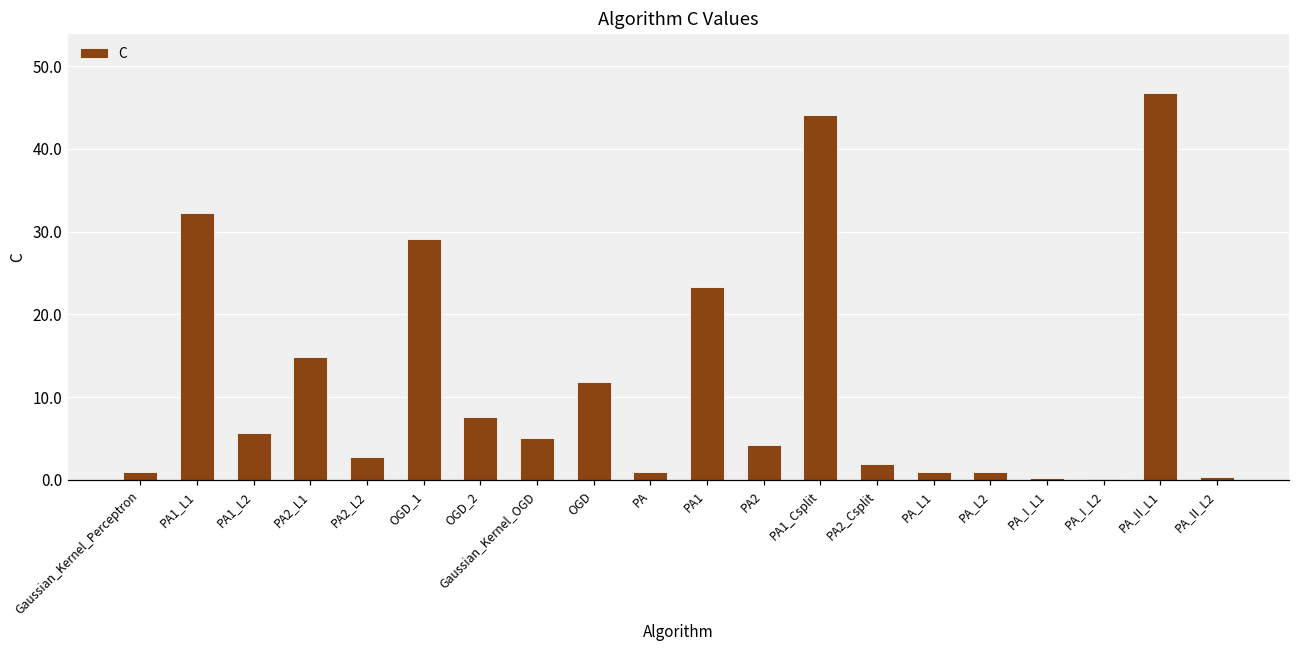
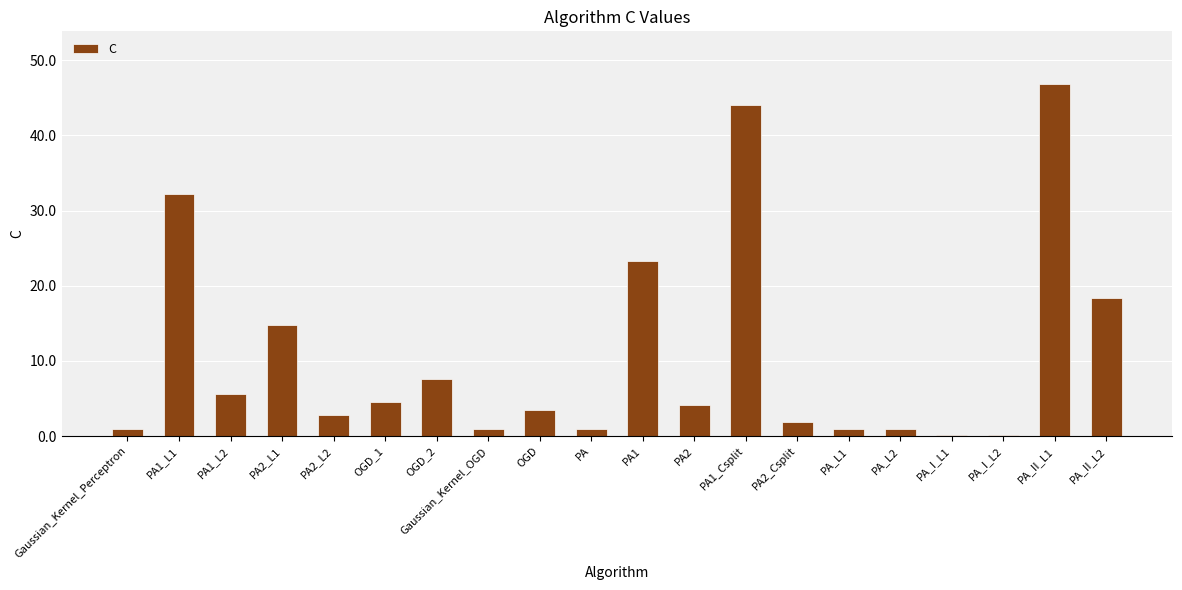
  {
    "Gaussian_Kernel_Perceptron": 1,
    "PA1_L1": 32,
    "PA1_L2": 6,
    "PA2_L1": 15,
    "PA2_L2": 3,
-   "OGD_1": 29,
+   "OGD_1": 5,
    "OGD_2": 8,
-   "Gaussian_Kernel_OGD": 5,
-   "OGD": 12,
+   "Gaussian_Kernel_OGD": 1,
+   "OGD": 4,
    "PA": 1,
    "PA1": 23,
    "PA2": 4,
    "PA1_Csplit": 44,
    "PA2_Csplit": 2,
    "PA_L1": 1,
    "PA_L2": 1,
    "PA_II_L1": 47,
-   "PA_II_L2": 0
+   "PA_II_L2": 18
  }
